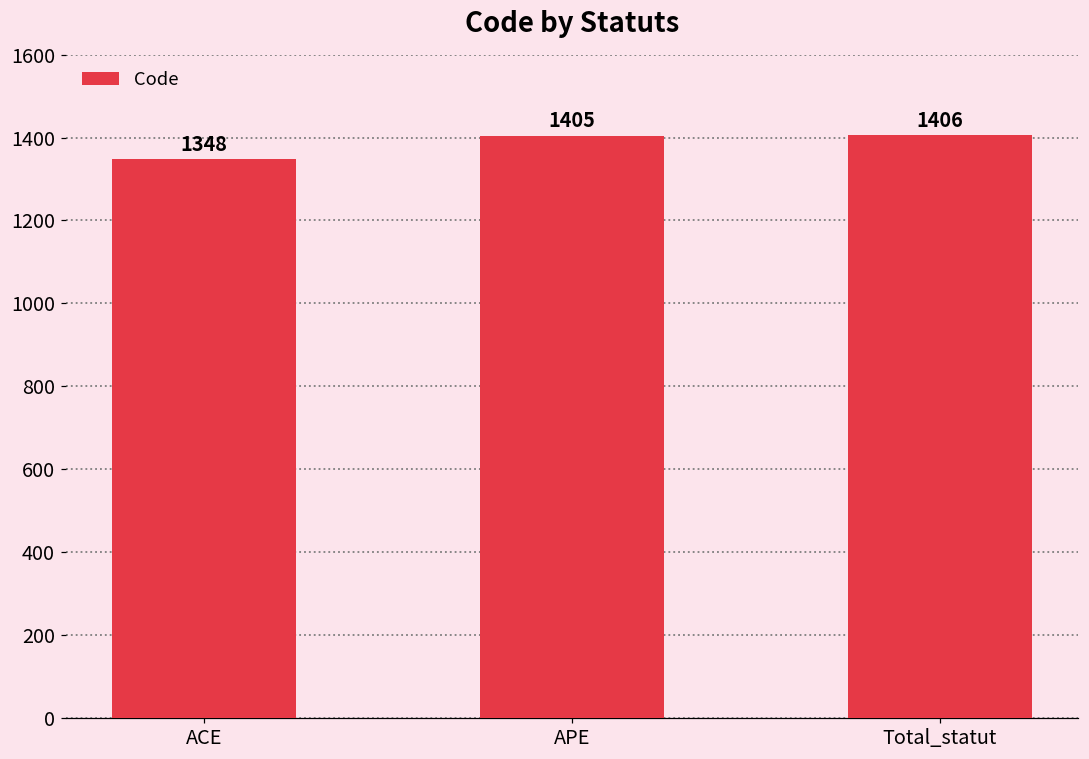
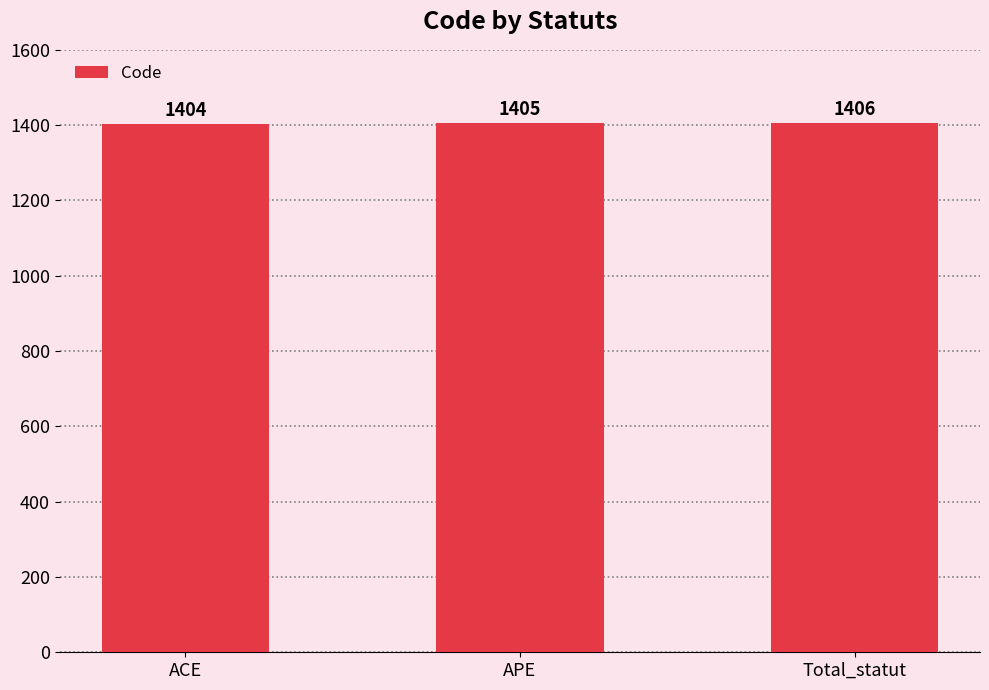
  {
-   "ACE": 1348,
+   "ACE": 1404,
    "APE": 1405,
    "Total_statut": 1406
  }
